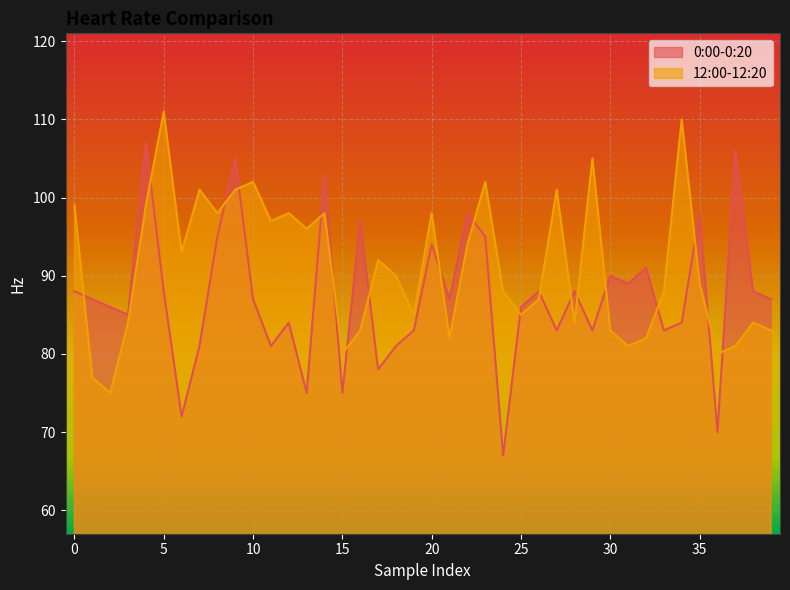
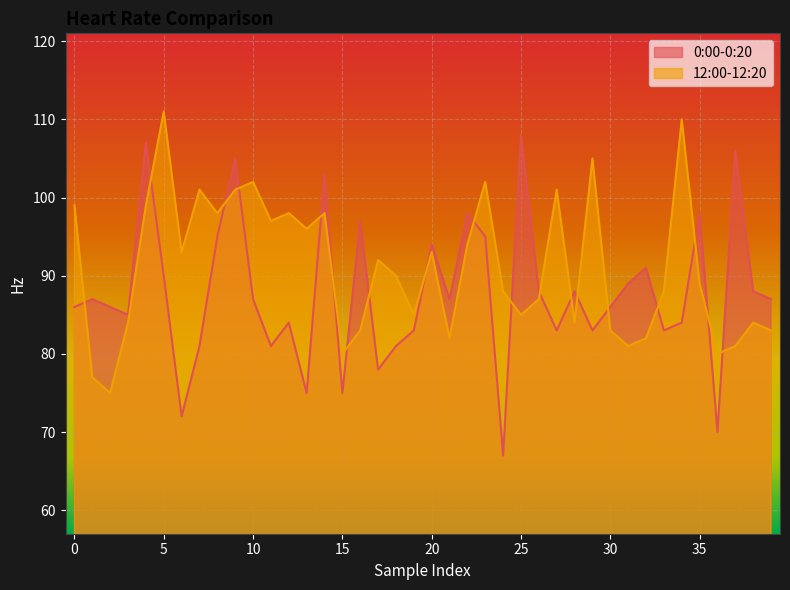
  {
    "0:00-0:20": {
-     "0": 88,
-     "5": 88,
+     "0": 86,
+     "5": 90,
      "10": 87,
      "15": 75,
      "20": 94,
-     "25": 86,
-     "30": 90,
+     "25": 108,
+     "30": 86,
      "35": 98
    },
    "12:00-12:20": {
      "0": 99,
      "5": 111,
      "10": 102,
      "15": 80,
-     "20": 98,
+     "20": 93,
      "25": 85,
      "30": 83,
      "35": 89
    }
  }
